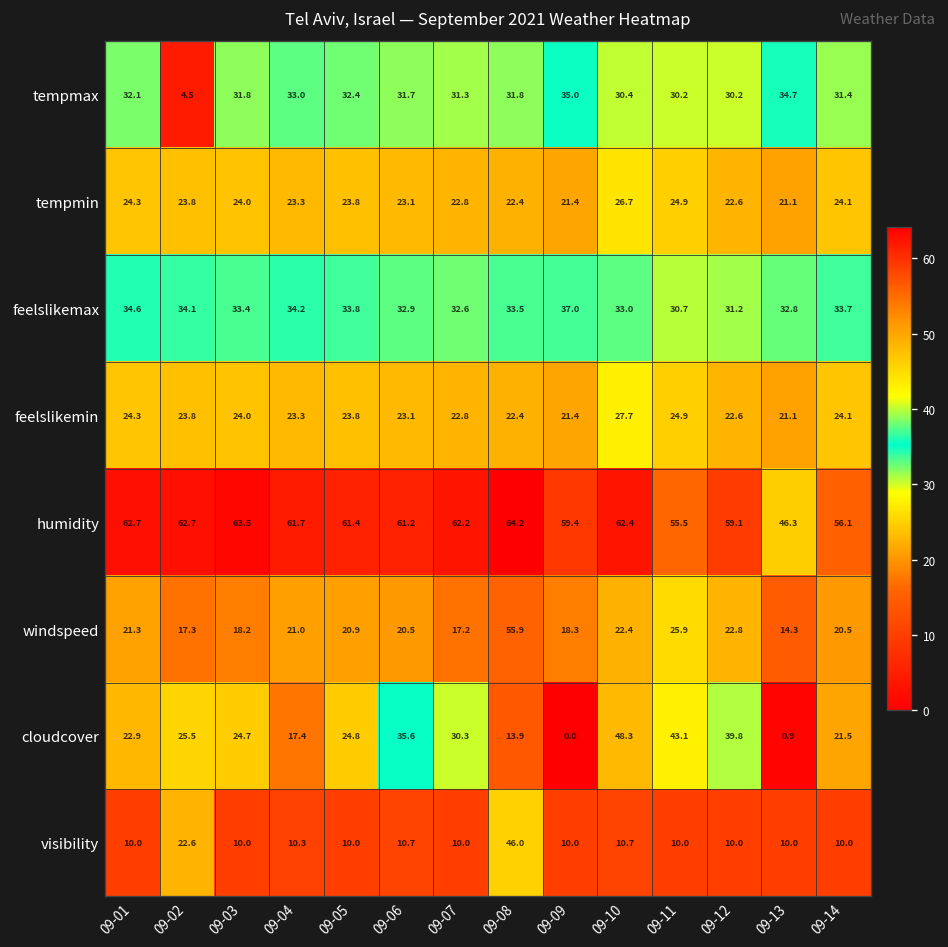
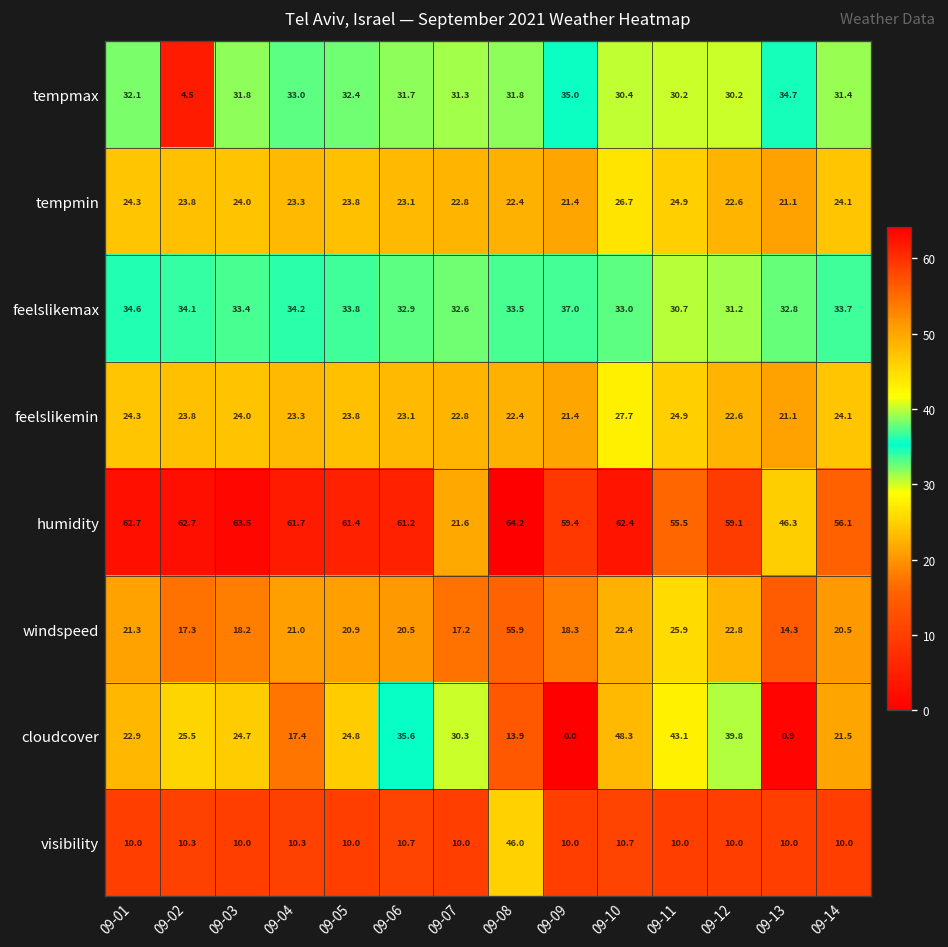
  {
    "tempmax": {
      "09-01": 32.1,
      "09-02": 4.5,
      "09-03": 31.8,
      "09-04": 33.0,
      "09-05": 32.4,
      "09-06": 31.7,
      "09-07": 31.3,
      "09-08": 31.8,
      "09-09": 35.0,
      "09-10": 30.4,
      "09-11": 30.2,
      "09-12": 30.2,
      "09-13": 34.7,
      "09-14": 31.4
    },
    "tempmin": {
      "09-01": 24.3,
      "09-02": 23.8,
      "09-03": 24.0,
      "09-04": 23.3,
      "09-05": 23.8,
      "09-06": 23.1,
      "09-07": 22.8,
      "09-08": 22.4,
      "09-09": 21.4,
      "09-10": 26.7,
      "09-11": 24.9,
      "09-12": 22.6,
      "09-13": 21.1,
      "09-14": 24.1
    },
    "feelslikemax": {
      "09-01": 34.6,
      "09-02": 34.1,
      "09-03": 33.4,
      "09-04": 34.2,
      "09-05": 33.8,
      "09-06": 32.9,
      "09-07": 32.6,
      "09-08": 33.5,
      "09-09": 37.0,
      "09-10": 33.0,
      "09-11": 30.7,
      "09-12": 31.2,
      "09-13": 32.8,
      "09-14": 33.7
    },
    "feelslikemin": {
      "09-01": 24.3,
      "09-02": 23.8,
      "09-03": 24.0,
      "09-04": 23.3,
      "09-05": 23.8,
      "09-06": 23.1,
      "09-07": 22.8,
      "09-08": 22.4,
      "09-09": 21.4,
      "09-10": 27.7,
      "09-11": 24.9,
      "09-12": 22.6,
      "09-13": 21.1,
      "09-14": 24.1
    },
    "humidity": {
      "09-01": 62.7,
      "09-02": 62.7,
      "09-03": 63.5,
      "09-04": 61.7,
      "09-05": 61.4,
      "09-06": 61.2,
-     "09-07": 62.2,
+     "09-07": 21.6,
      "09-08": 64.2,
      "09-09": 59.4,
      "09-10": 62.4,
      "09-11": 55.5,
      "09-12": 59.1,
      "09-13": 46.3,
      "09-14": 56.1
    },
    "windspeed": {
      "09-01": 21.3,
      "09-02": 17.3,
      "09-03": 18.2,
      "09-04": 21.0,
      "09-05": 20.9,
      "09-06": 20.5,
      "09-07": 17.2,
      "09-08": 55.9,
      "09-09": 18.3,
      "09-10": 22.4,
      "09-11": 25.9,
      "09-12": 22.8,
      "09-13": 14.3,
      "09-14": 20.5
    },
    "cloudcover": {
      "09-01": 22.9,
      "09-02": 25.5,
      "09-03": 24.7,
      "09-04": 17.4,
      "09-05": 24.8,
      "09-06": 35.6,
      "09-07": 30.3,
      "09-08": 13.9,
      "09-09": 0.0,
      "09-10": 48.3,
      "09-11": 43.1,
      "09-12": 39.8,
      "09-13": 0.9,
      "09-14": 21.5
    },
    "visibility": {
      "09-01": 10.0,
-     "09-02": 22.6,
+     "09-02": 10.3,
      "09-03": 10.0,
      "09-04": 10.3,
      "09-05": 10.0,
      "09-06": 10.7,
      "09-07": 10.0,
      "09-08": 46.0,
      "09-09": 10.0,
      "09-10": 10.7,
      "09-11": 10.0,
      "09-12": 10.0,
      "09-13": 10.0,
      "09-14": 10.0
    }
  }
